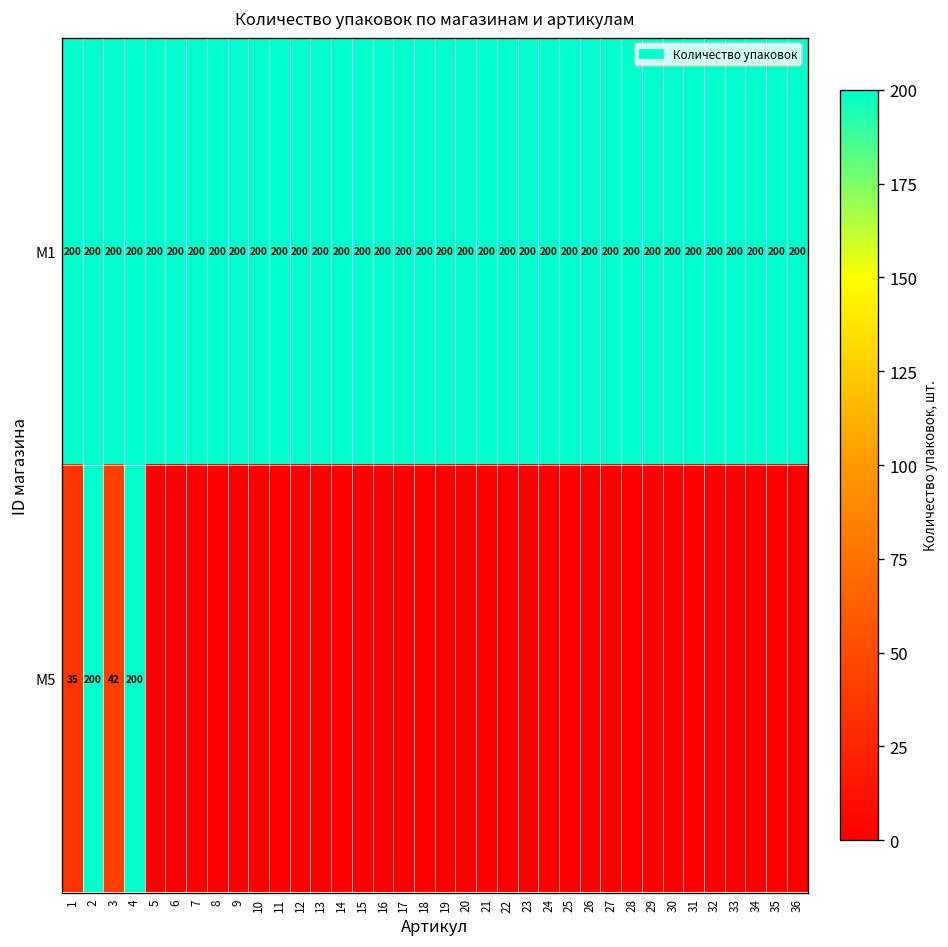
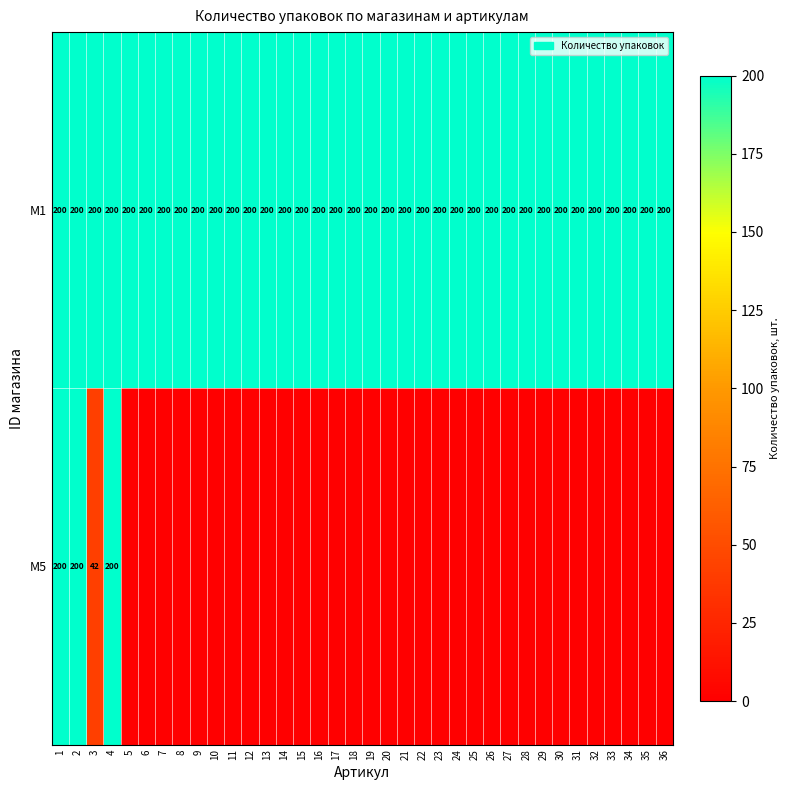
  {
    "M1": {
      "1": 200,
      "2": 200,
      "3": 200,
      "4": 200,
      "5": 200,
      "6": 200,
      "7": 200,
      "8": 200,
      "9": 200,
      "10": 200,
      "11": 200,
      "12": 200,
      "13": 200,
      "14": 200,
      "15": 200,
      "16": 200,
      "17": 200,
      "18": 200,
      "19": 200,
      "20": 200,
      "21": 200,
      "22": 200,
      "23": 200,
      "24": 200,
      "25": 200,
      "26": 200,
      "27": 200,
      "28": 200,
      "29": 200,
      "30": 200,
      "31": 200,
      "32": 200,
      "33": 200,
      "34": 200,
      "35": 200,
      "36": 200
    },
    "M5": {
-     "1": 35,
+     "1": 200,
      "2": 200,
      "3": 42,
      "4": 200
    }
  }
